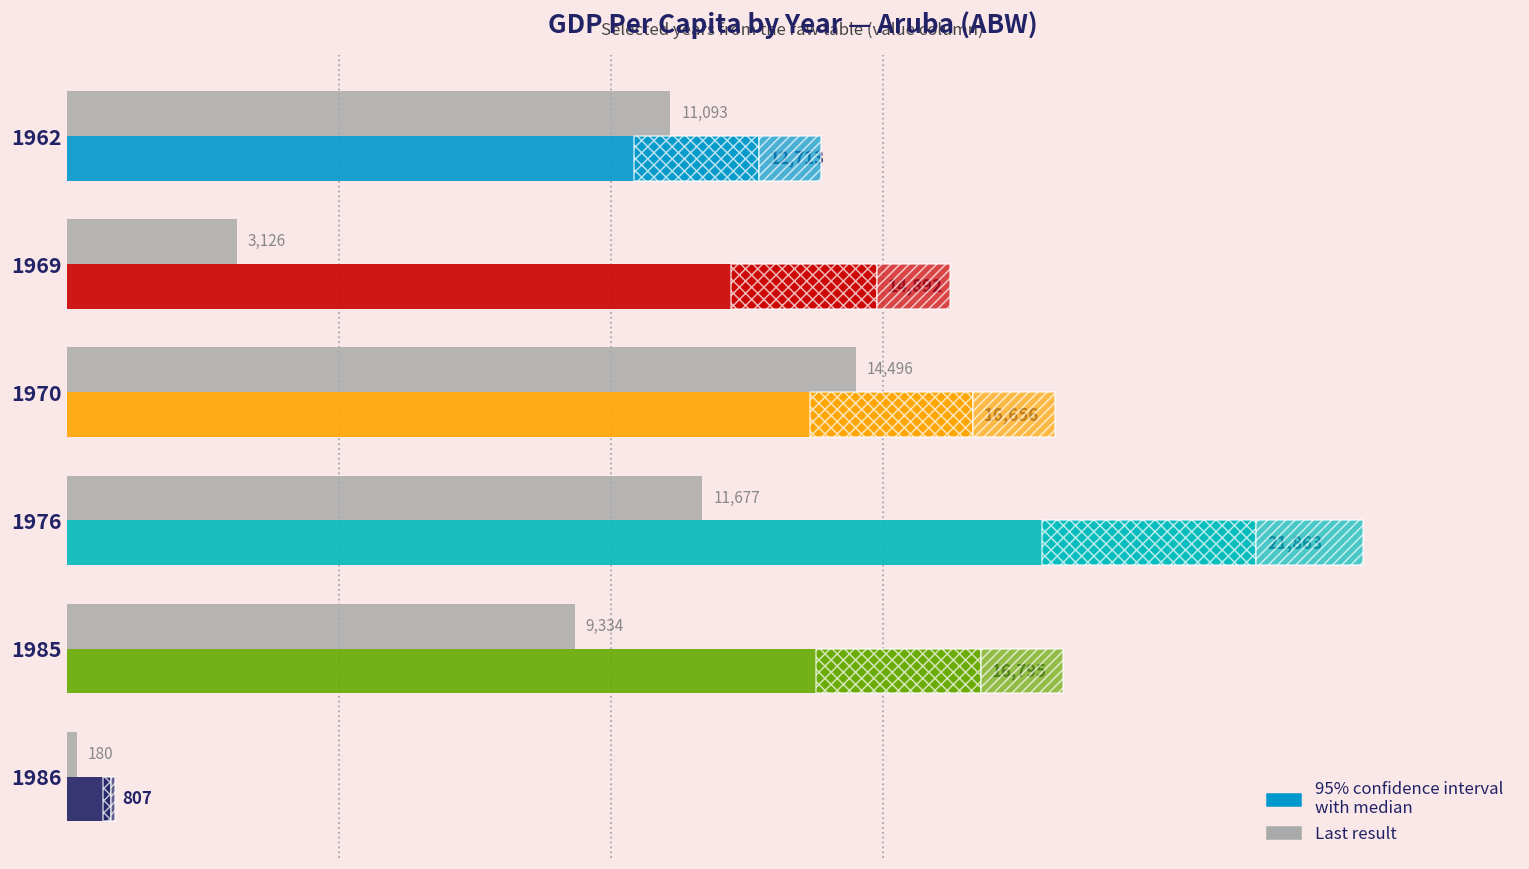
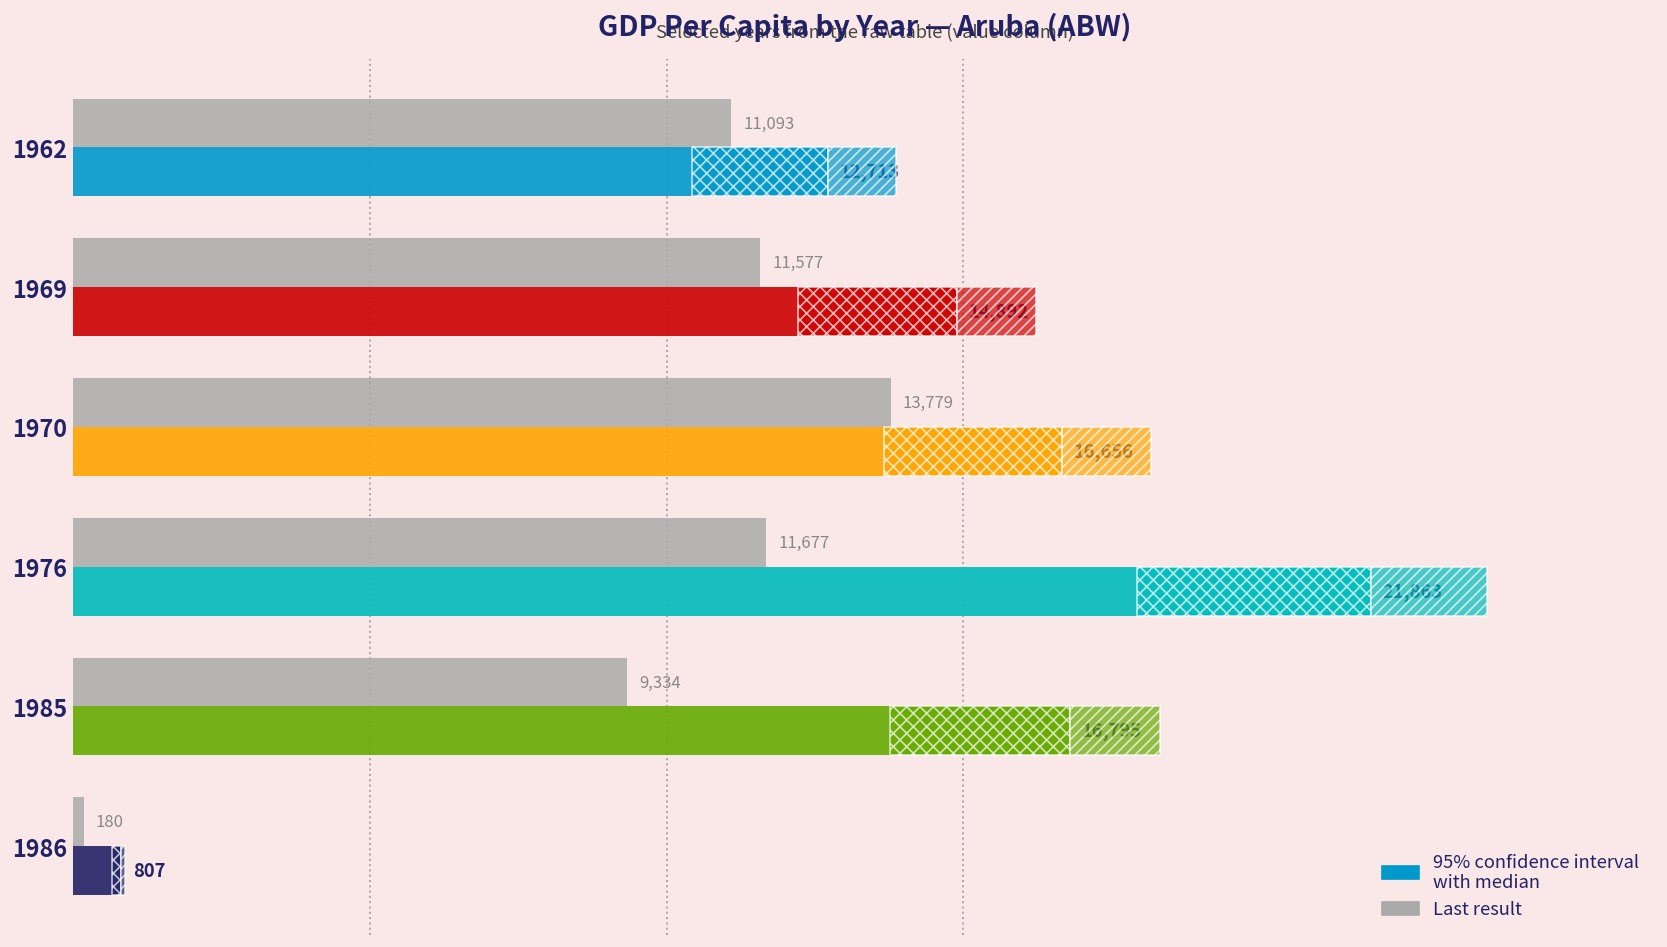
  {
    "Last result": {
      "1962": "11,093",
-     "1969": "3,126",
-     "1970": "14,496",
+     "1969": "11,577",
+     "1970": "13,779",
      "1976": "11,677",
      "1985": "9,334",
      "1986": "180"
    }
  }
